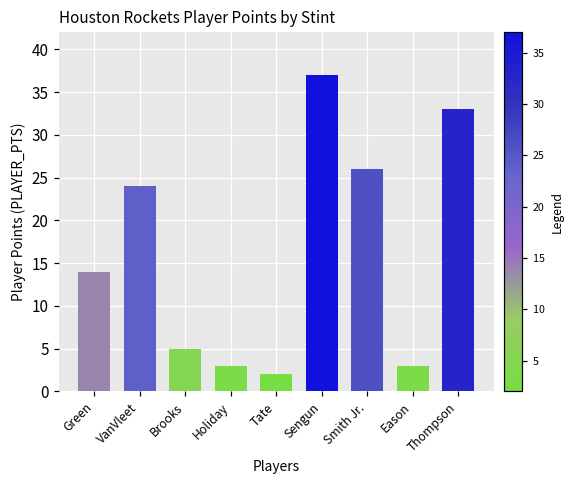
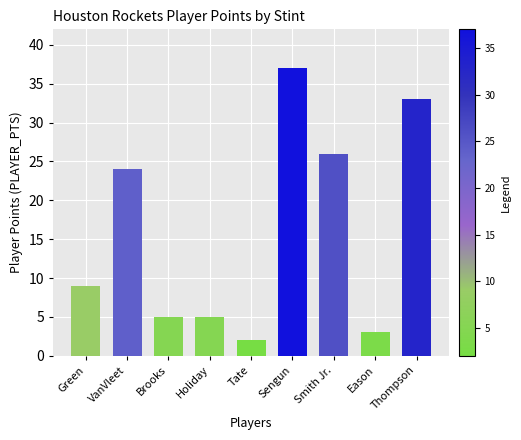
  {
-   "Green": 14,
+   "Green": 9,
    "VanVleet": 24,
    "Brooks": 5,
-   "Holiday": 3,
+   "Holiday": 5,
    "Tate": 2,
    "Sengun": 37,
    "Smith Jr.": 26,
    "Eason": 3,
    "Thompson": 33
  }
